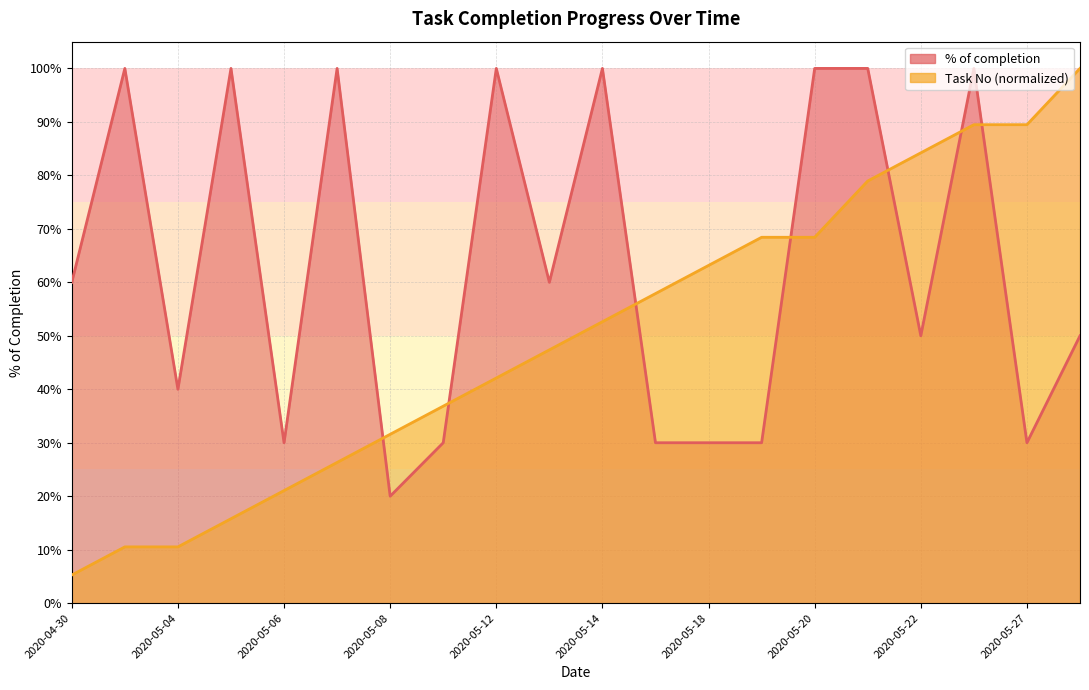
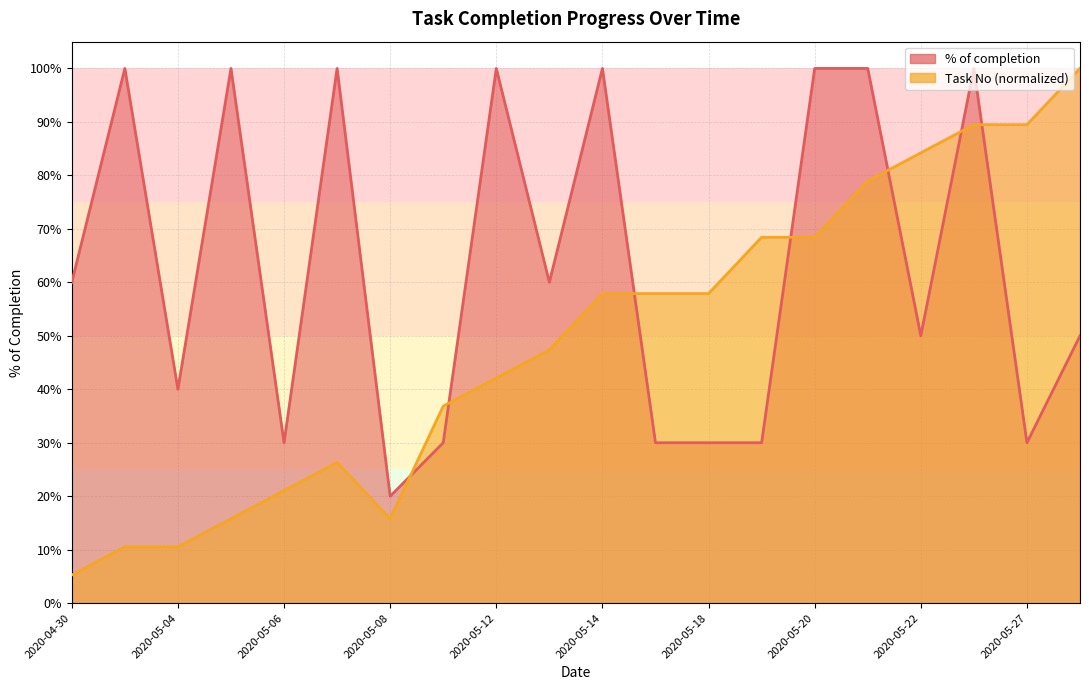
  {
    "% of completion": {
      "2020-04-30": "60%",
      "2020-05-06": "30%",
      "2020-05-08": "20%",
      "2020-05-12": "100%",
      "2020-05-14": "100%",
      "2020-05-18": "30%",
      "2020-05-20": "100%",
      "2020-05-22": "50%",
      "2020-05-27": "30%"
    },
    "Task No (normalized)": {
      "2020-04-30": "5%",
      "2020-05-06": "21%",
-     "2020-05-08": "32%",
+     "2020-05-08": "16%",
      "2020-05-12": "42%",
-     "2020-05-14": "53%",
-     "2020-05-18": "63%",
+     "2020-05-14": "58%",
+     "2020-05-18": "58%",
      "2020-05-20": "68%",
      "2020-05-22": "84%",
      "2020-05-27": "89%"
    }
  }
